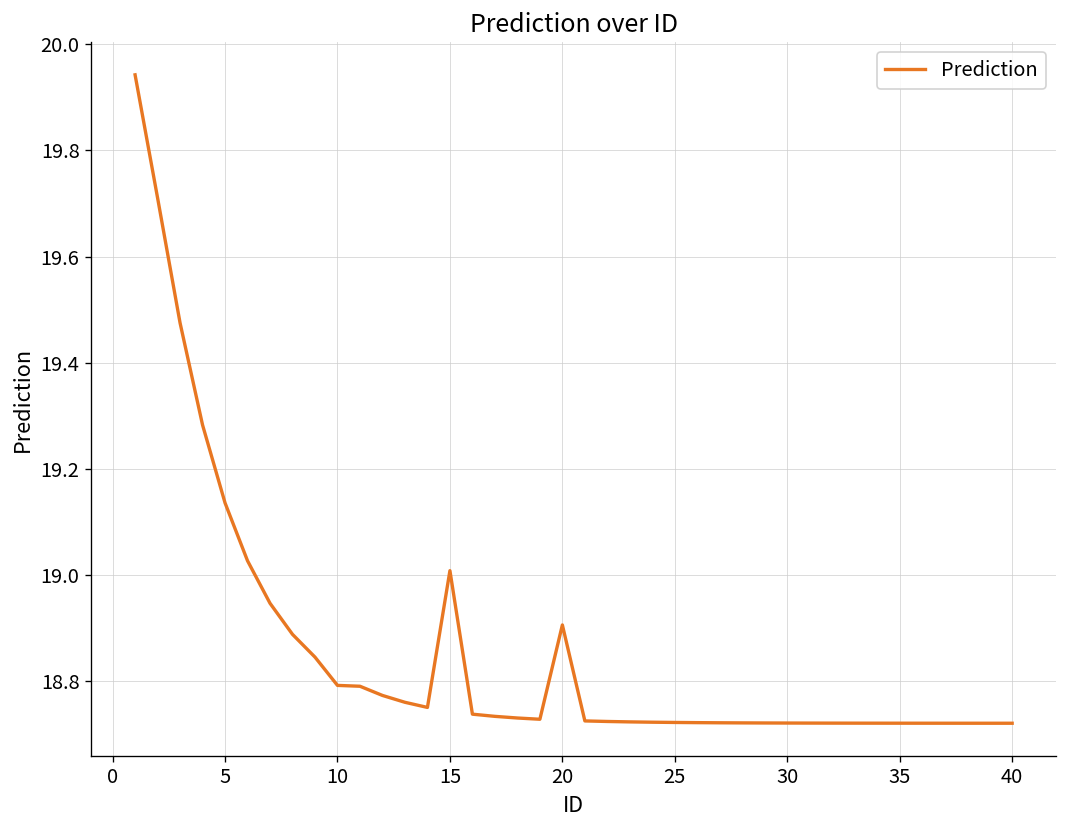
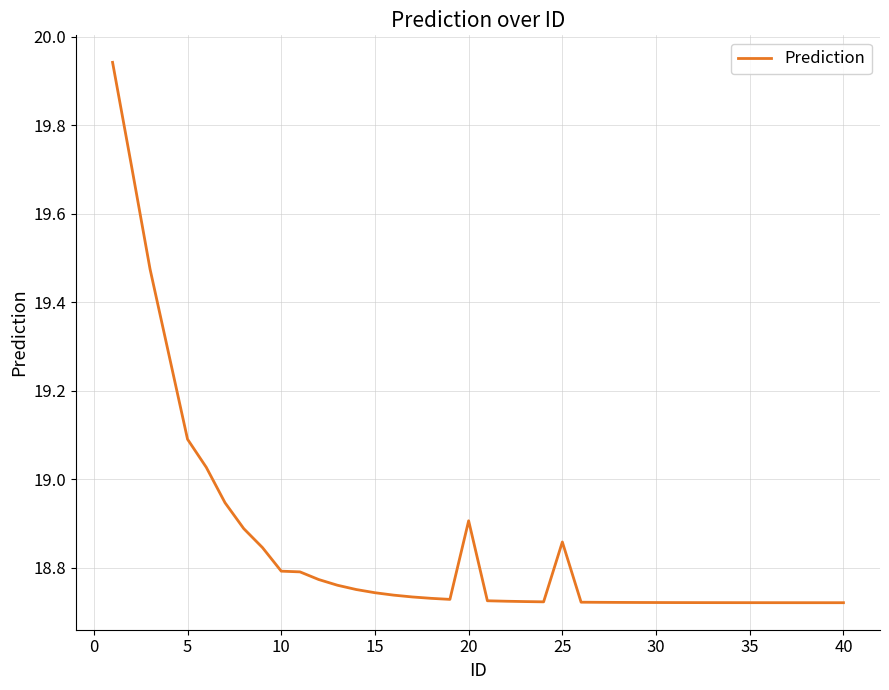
  {
-   "5": 19.14,
+   "5": 19.09,
    "10": 18.79,
-   "15": 19.01,
+   "15": 18.74,
    "20": 18.91,
-   "25": 18.72,
+   "25": 18.86,
    "30": 18.72,
    "35": 18.72,
    "40": 18.72
  }
